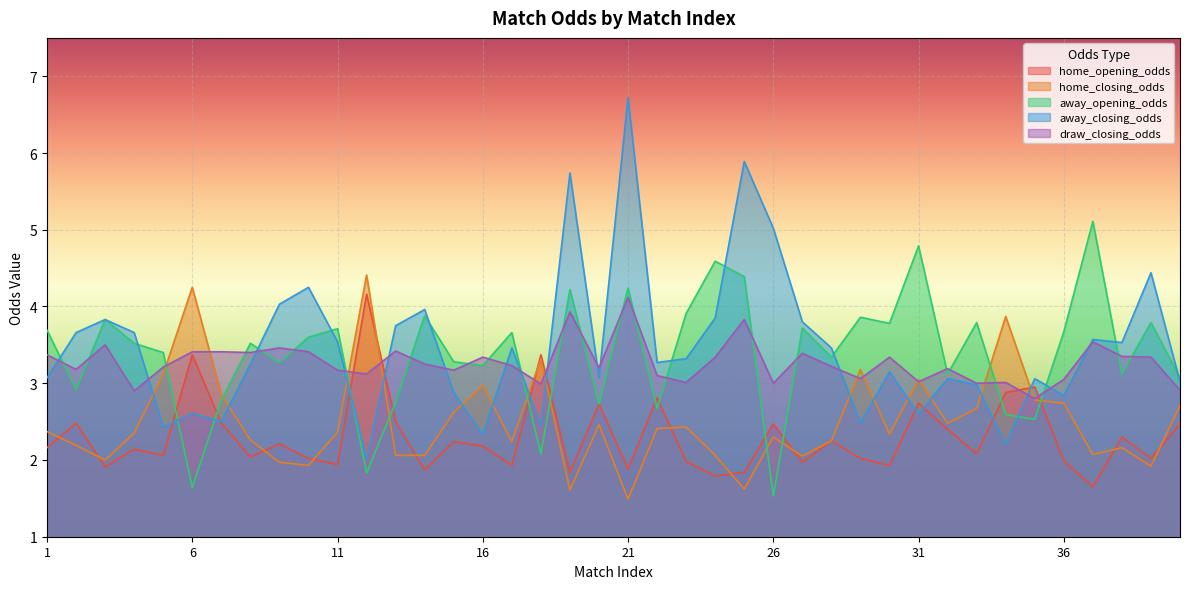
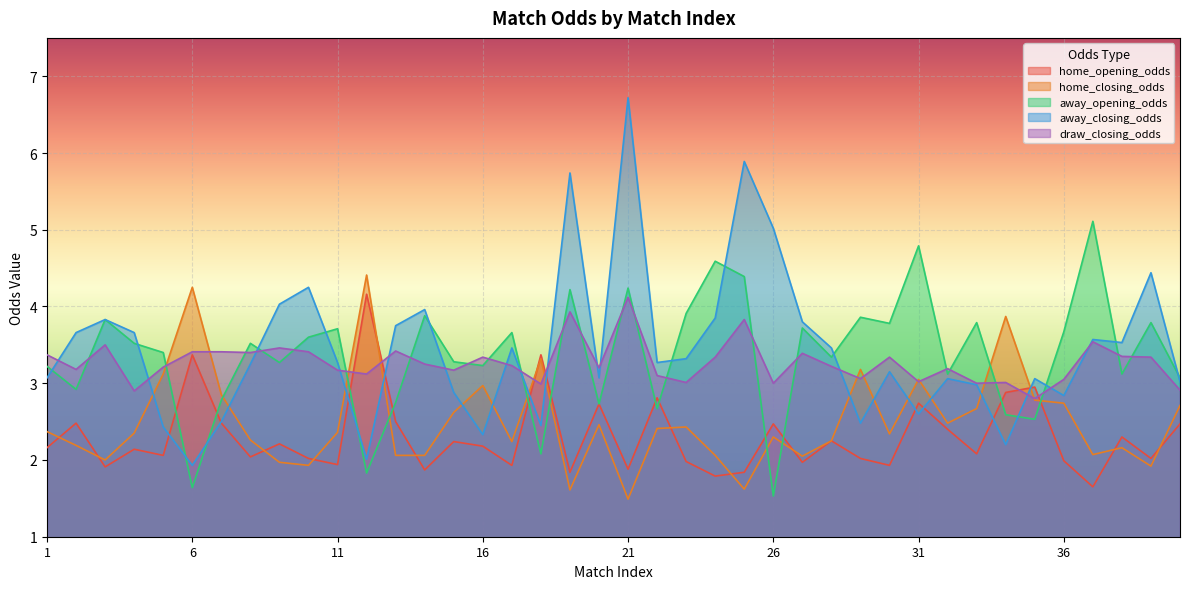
  {
    "away_opening_odds": {
-     "1": 3.7,
+     "1": 3.2,
      "6": 1.6,
      "11": 3.7,
      "16": 3.2,
      "21": 4.2,
      "26": 1.5,
      "31": 4.8,
      "36": 3.7
    },
    "away_closing_odds": {
      "1": 3.1,
-     "6": 2.6,
-     "11": 3.5,
+     "6": 1.9,
+     "11": 3.3,
      "16": 2.3,
      "21": 6.7,
      "26": 5.0,
      "31": 2.6,
      "36": 2.8
    },
    "draw_closing_odds": {
      "1": 3.4,
      "6": 3.4,
      "11": 3.2,
      "16": 3.3,
      "21": 4.1,
      "26": 3.0,
      "36": 3.1
    }
  }
